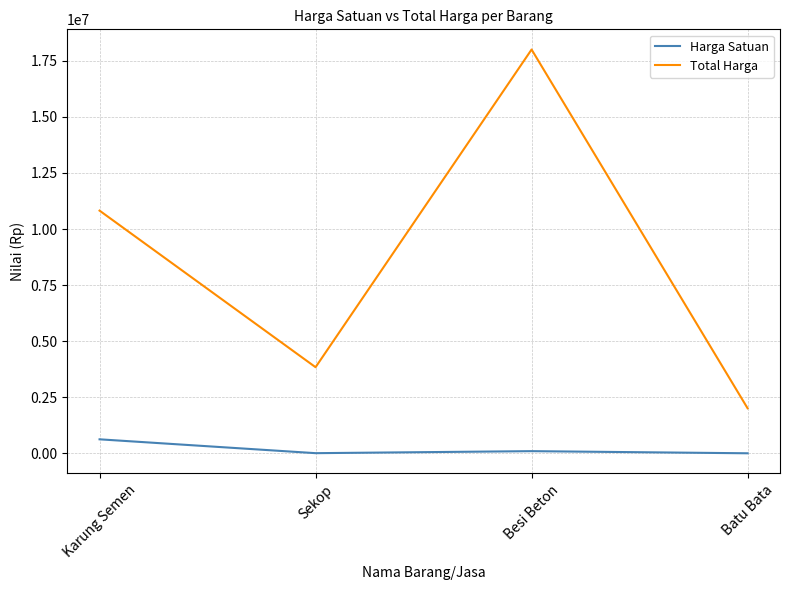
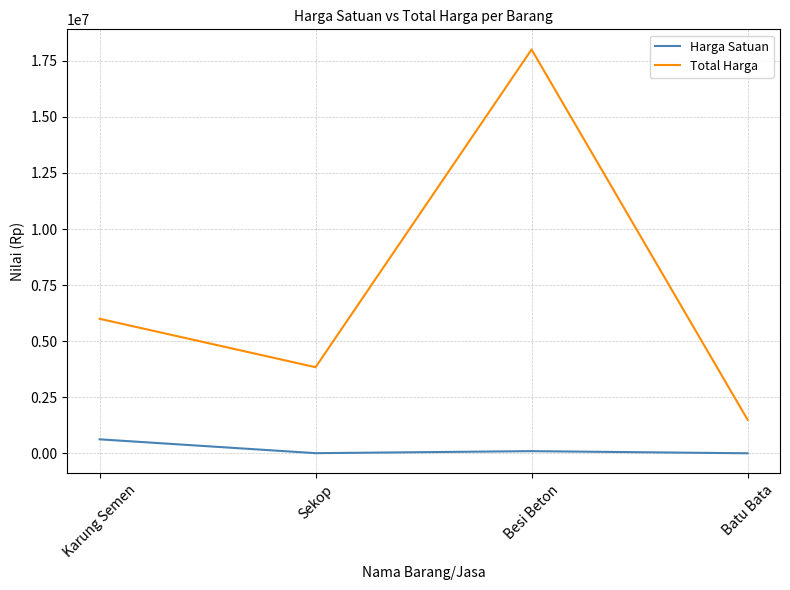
  {
    "Harga Satuan": {
      "Karung Semen": 600000,
      "Sekop": 0,
      "Besi Beton": 100000,
      "Batu Bata": 0
    },
    "Total Harga": {
-     "Karung Semen": 10800000,
+     "Karung Semen": 6000000,
      "Sekop": 3800000,
      "Besi Beton": 18000000,
-     "Batu Bata": 2000000
+     "Batu Bata": 1500000
    }
  }
